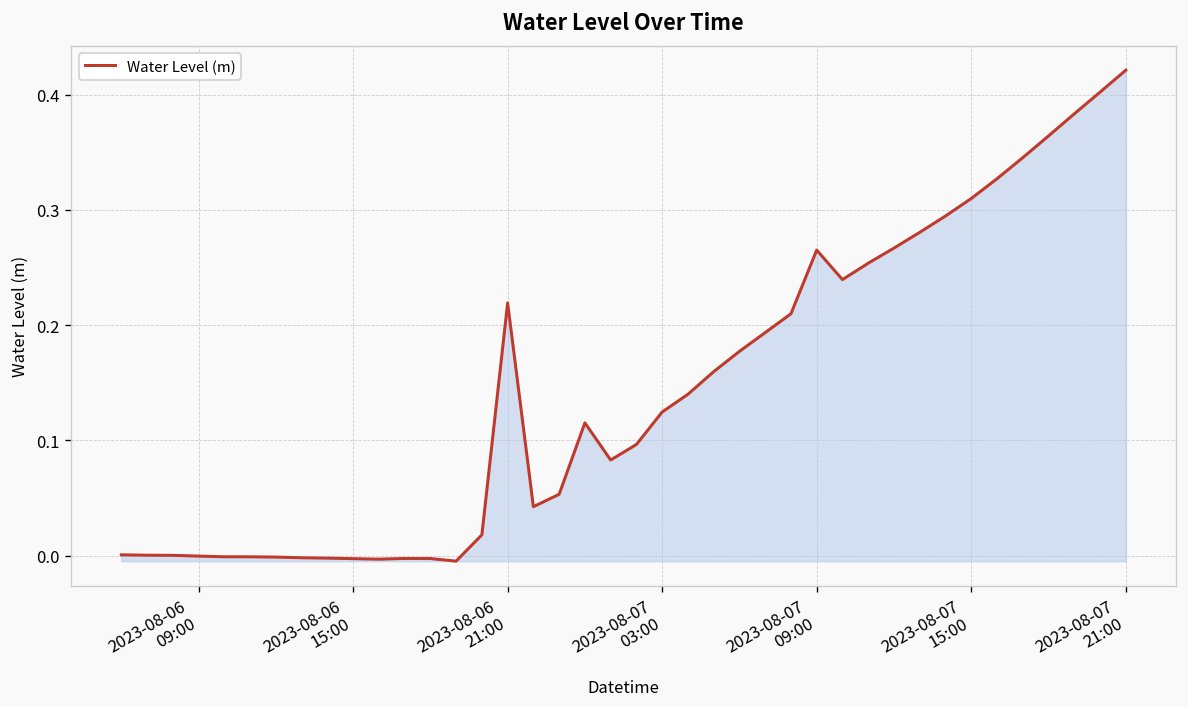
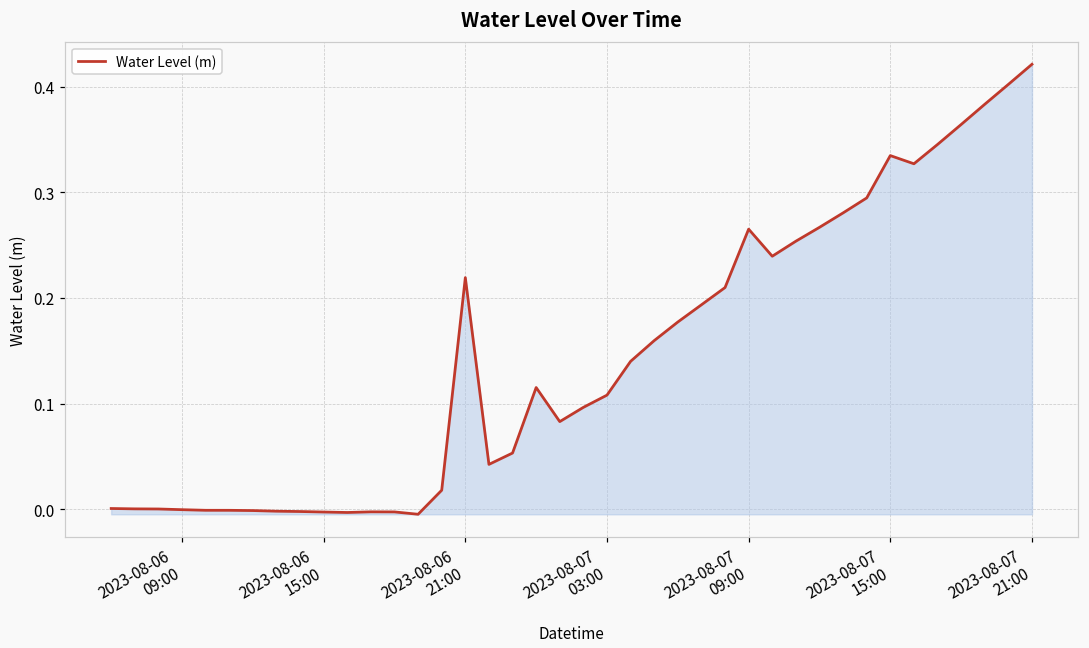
  {
    "2023-08-06 09:00": 0.00,
    "2023-08-06 15:00": 0.00,
    "2023-08-06 21:00": 0.22,
-   "2023-08-07 03:00": 0.12,
+   "2023-08-07 03:00": 0.11,
    "2023-08-07 09:00": 0.27,
-   "2023-08-07 15:00": 0.31,
+   "2023-08-07 15:00": 0.33,
    "2023-08-07 21:00": 0.42
  }
